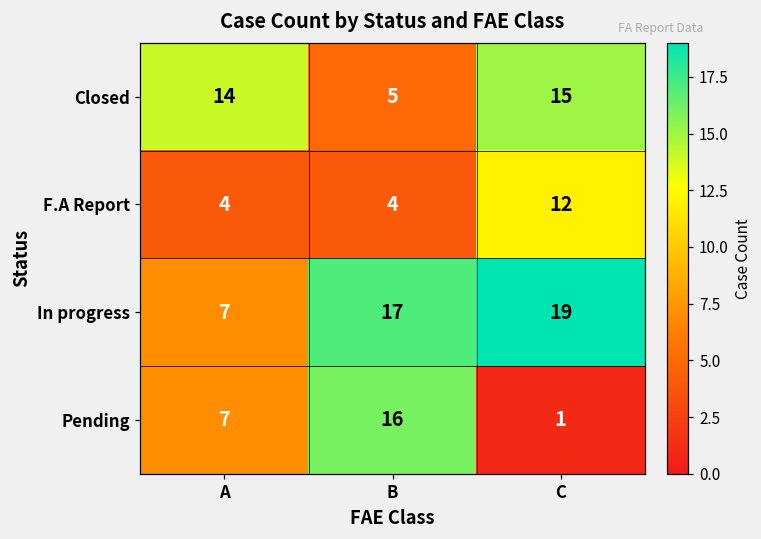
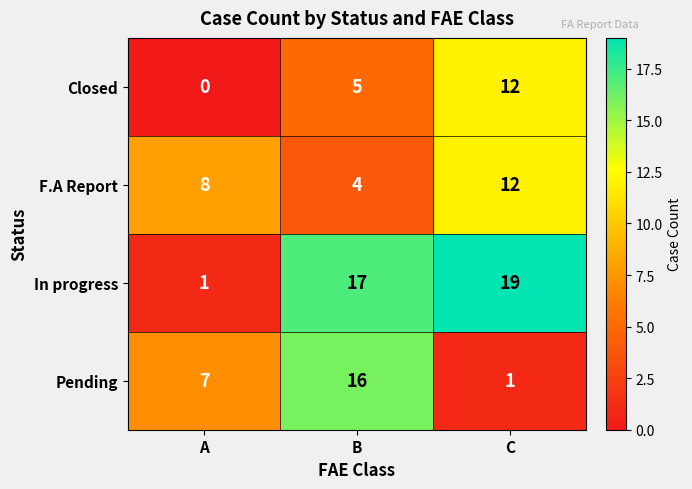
  {
    "Closed": {
-     "A": 14,
+     "A": 0,
      "B": 5,
-     "C": 15
+     "C": 12
    },
    "F.A Report": {
-     "A": 4,
+     "A": 8,
      "B": 4,
      "C": 12
    },
    "In progress": {
-     "A": 7,
+     "A": 1,
      "B": 17,
      "C": 19
    },
    "Pending": {
      "A": 7,
      "B": 16,
      "C": 1
    }
  }
